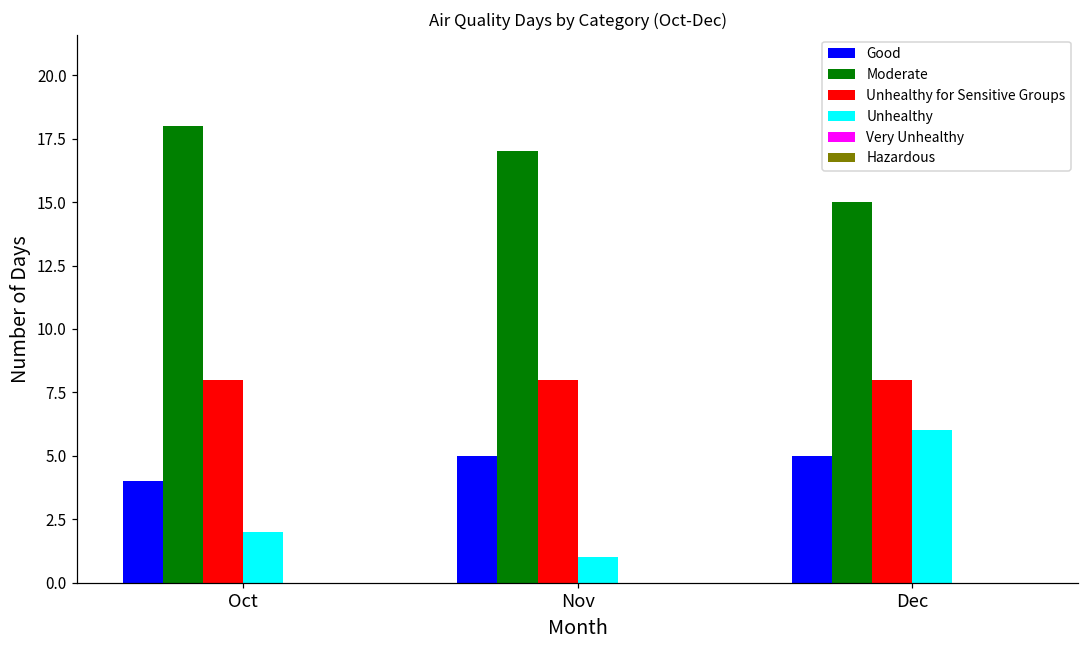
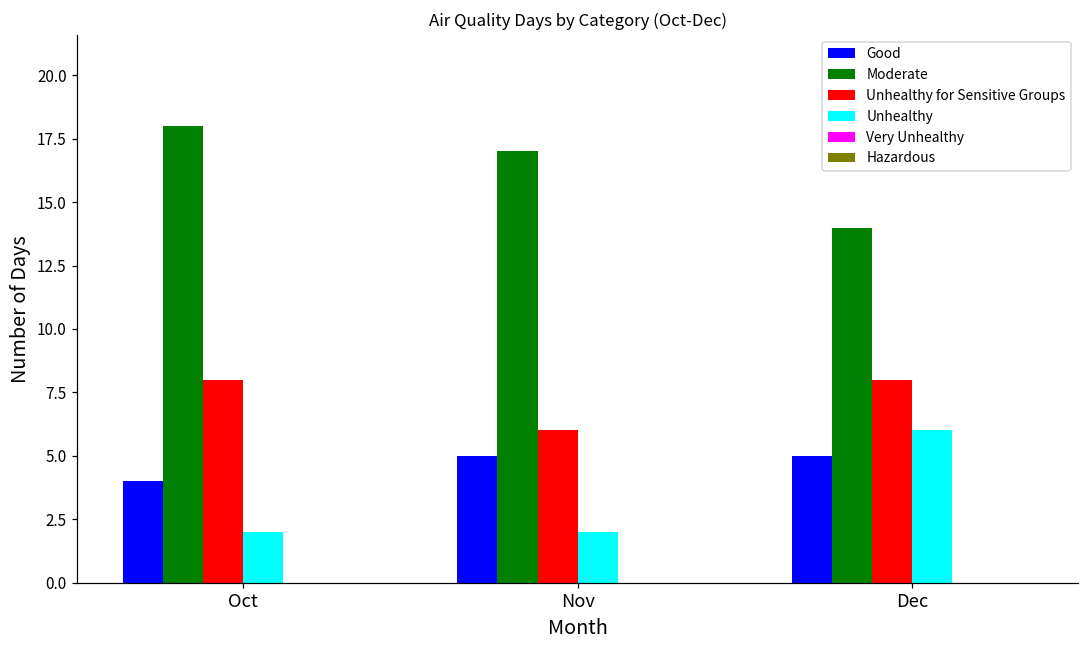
  {
    "Good": {
      "Oct": 4,
      "Nov": 5,
      "Dec": 5
    },
    "Moderate": {
      "Oct": 18,
      "Nov": 17,
-     "Dec": 15
+     "Dec": 14
    },
    "Unhealthy for Sensitive Groups": {
      "Oct": 8,
-     "Nov": 8,
+     "Nov": 6,
      "Dec": 8
    },
    "Unhealthy": {
      "Oct": 2,
-     "Nov": 1,
+     "Nov": 2,
      "Dec": 6
    },
    "Very Unhealthy": {
      "Oct": 0,
      "Nov": 0,
      "Dec": 0
    },
    "Hazardous": {
      "Oct": 0,
      "Nov": 0,
      "Dec": 0
    }
  }
